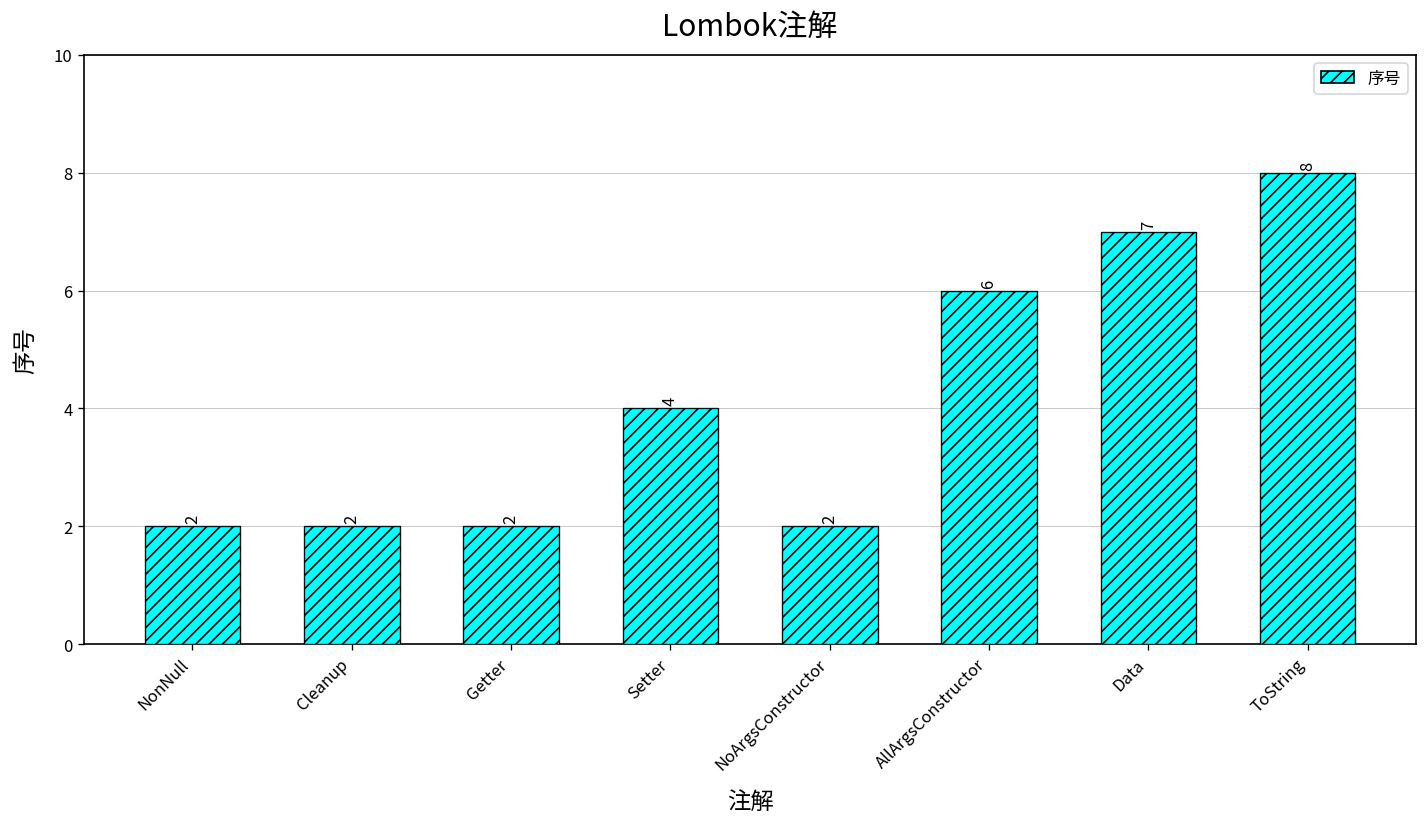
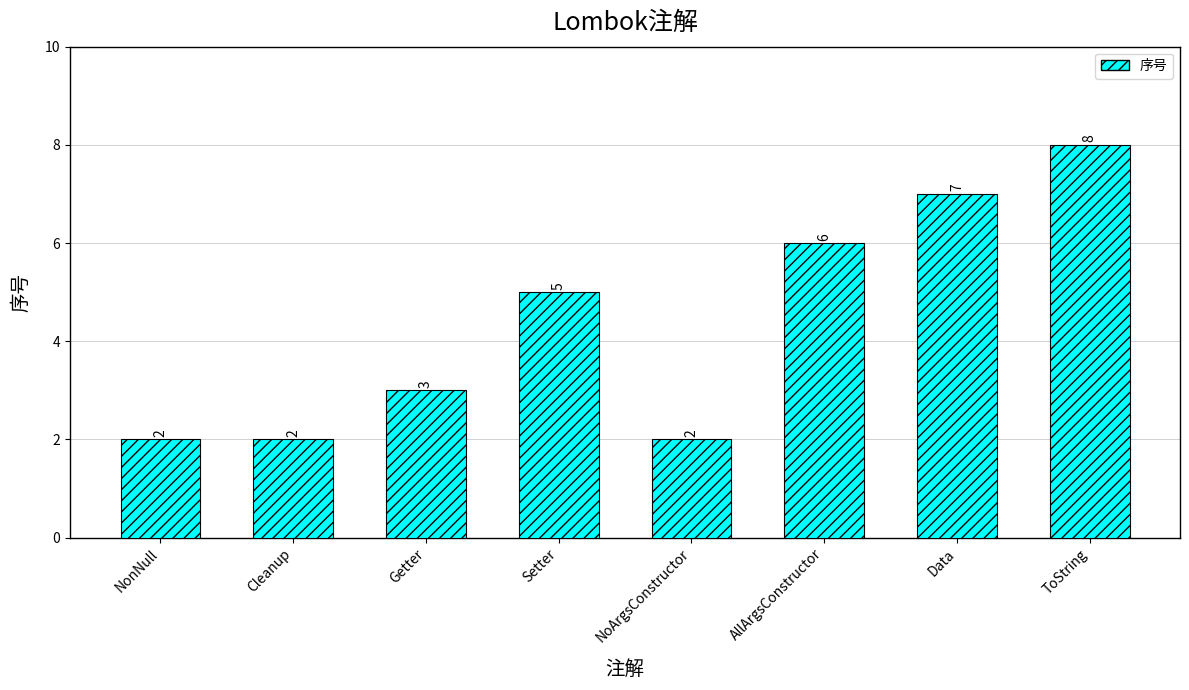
  {
    "NonNull": 2,
    "Cleanup": 2,
-   "Getter": 2,
-   "Setter": 4,
+   "Getter": 3,
+   "Setter": 5,
    "NoArgsConstructor": 2,
    "AllArgsConstructor": 6,
    "Data": 7,
    "ToString": 8
  }
